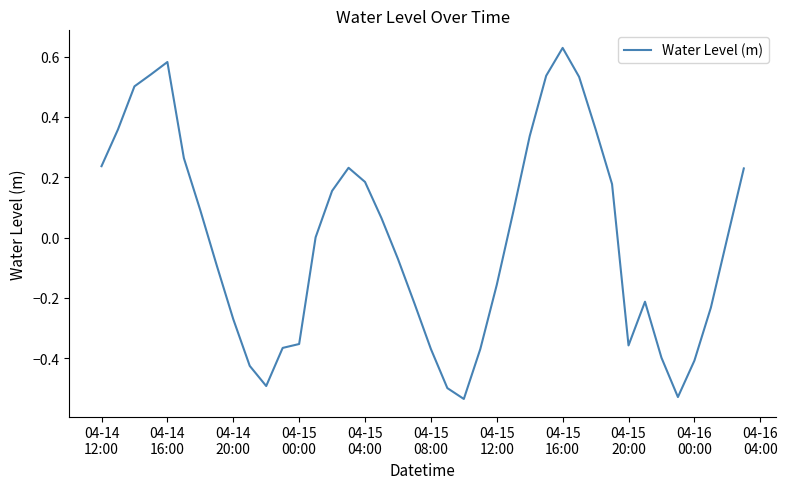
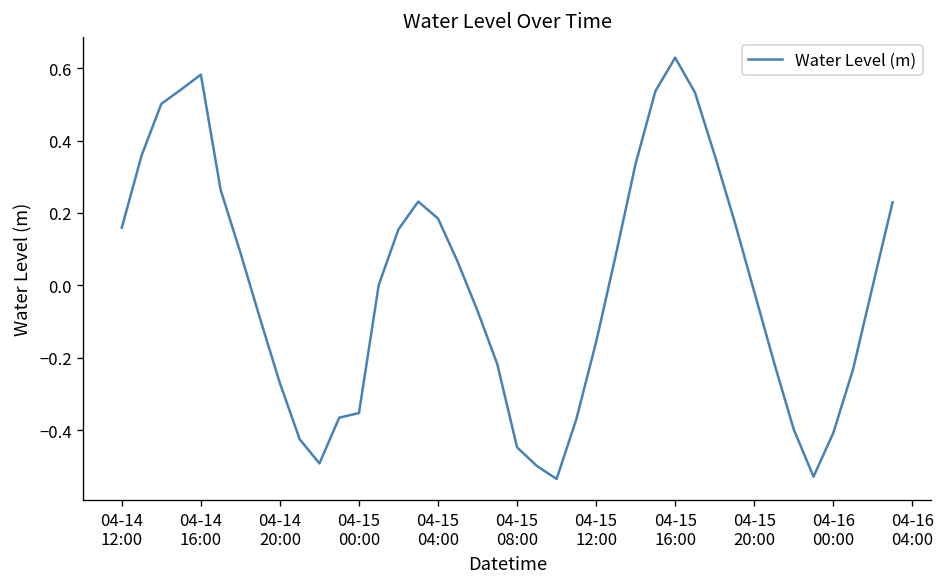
  {
-   "04-14 12:00": 0.24,
+   "04-14 12:00": 0.16,
    "04-14 16:00": 0.58,
    "04-14 20:00": -0.27,
    "04-15 00:00": -0.35,
    "04-15 04:00": 0.18,
-   "04-15 08:00": -0.37,
+   "04-15 08:00": -0.45,
    "04-15 12:00": -0.16,
    "04-15 16:00": 0.63,
-   "04-15 20:00": -0.36,
+   "04-15 20:00": -0.02,
    "04-16 00:00": -0.41
  }
